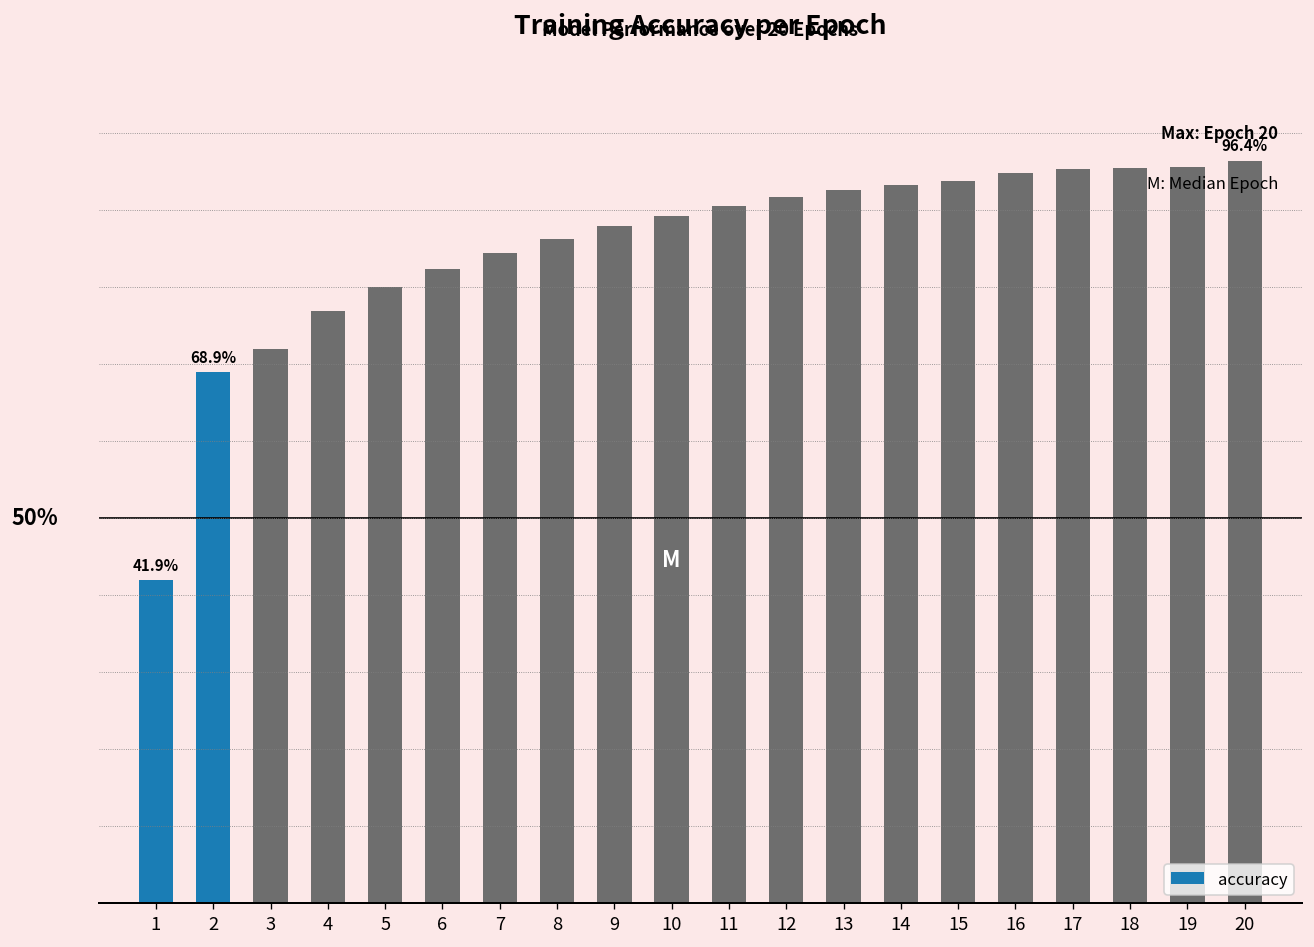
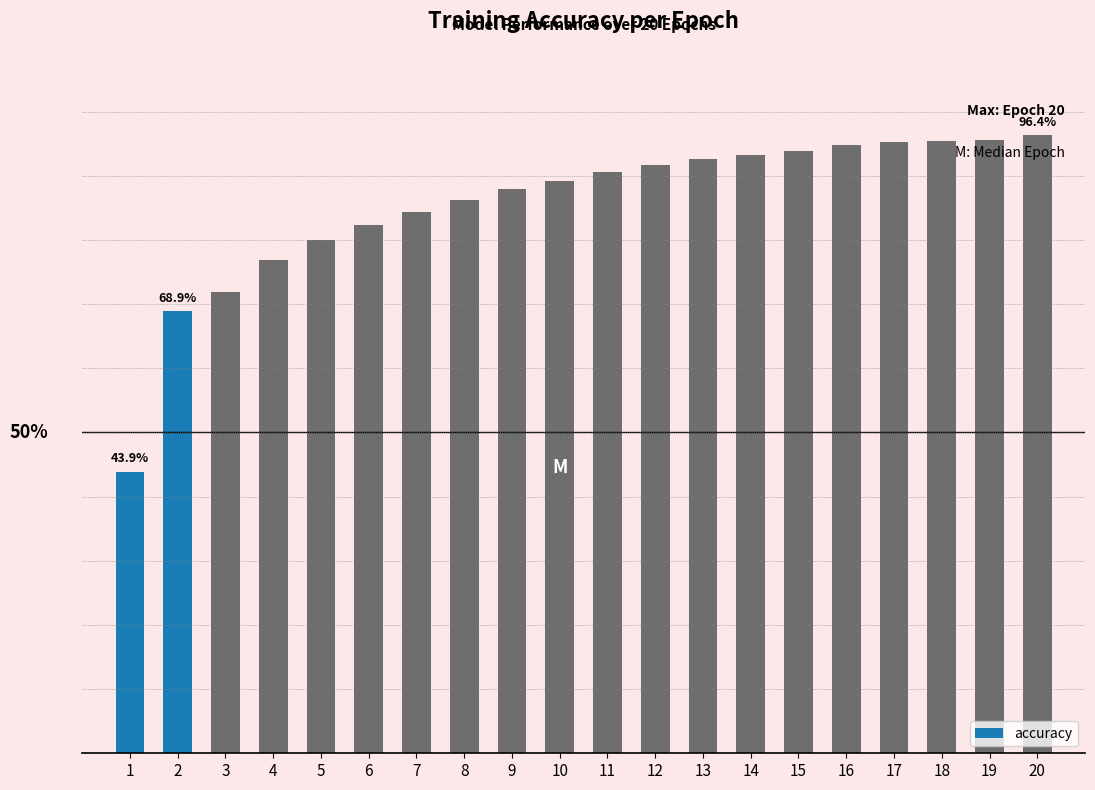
  {
-   "1": "41.9%",
+   "1": "43.9%",
    "2": "68.9%"
  }
